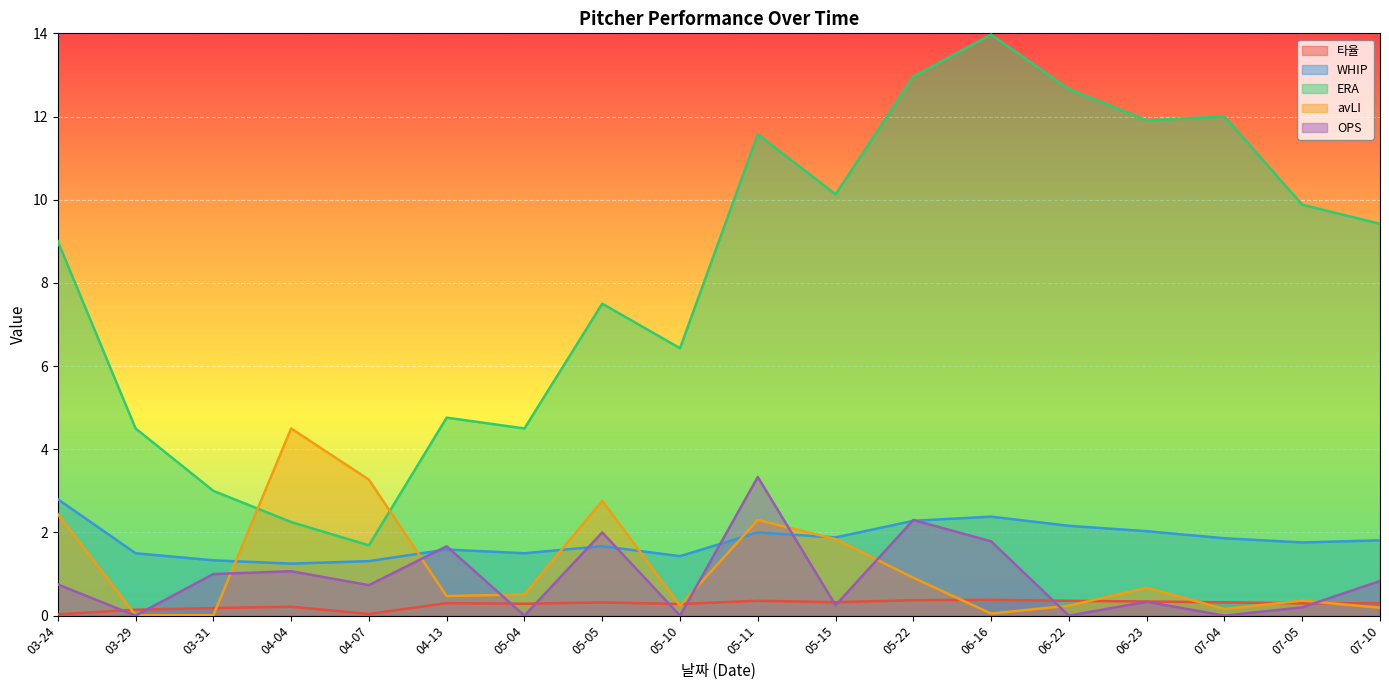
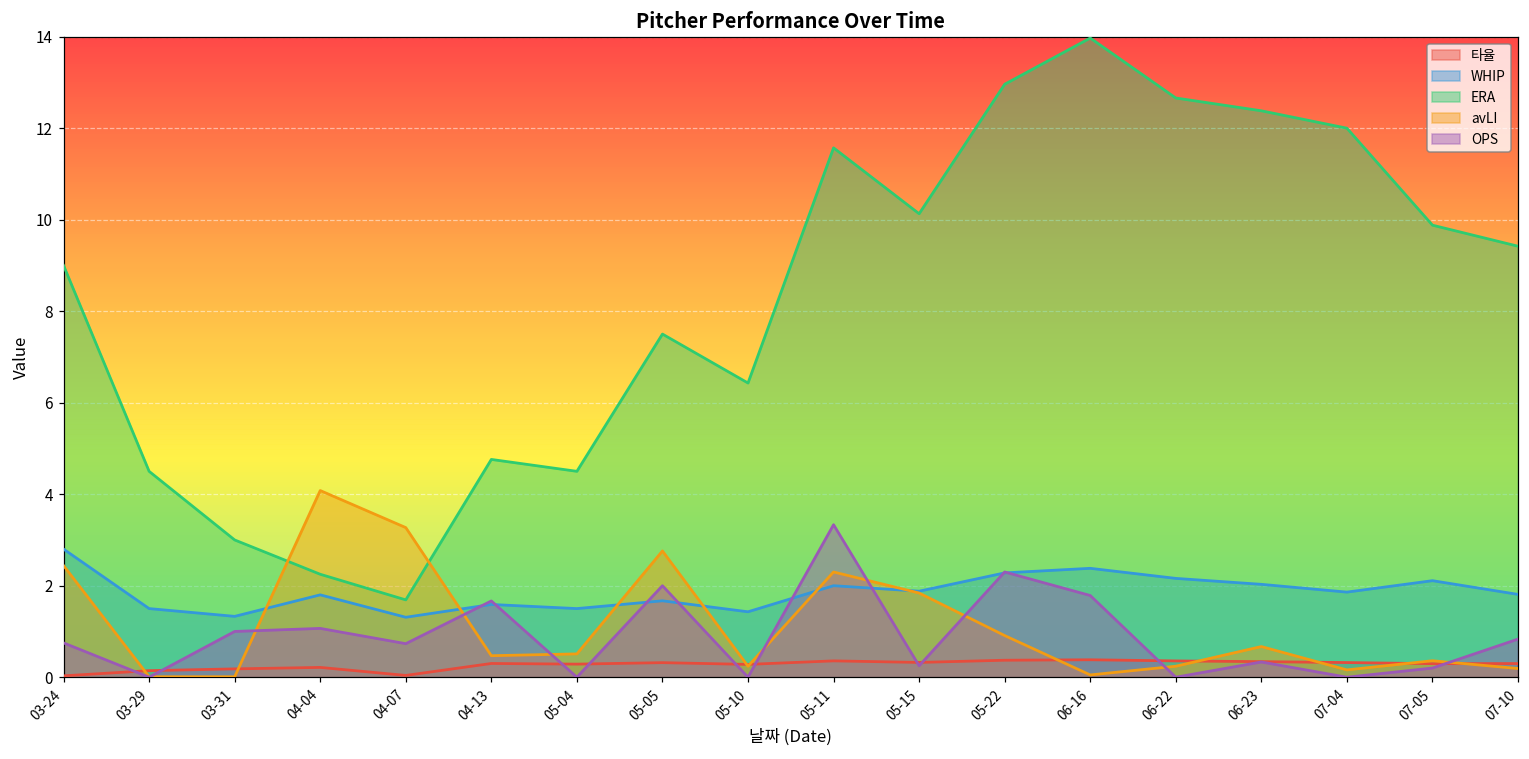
  {
    "타율": {
      "03-24": 0.0,
      "03-29": 0.1,
      "03-31": 0.2,
      "04-04": 0.2,
      "04-07": 0.0,
      "04-13": 0.3,
      "05-04": 0.3,
      "05-05": 0.3,
      "05-11": 0.4,
      "05-15": 0.3,
      "05-22": 0.4,
      "06-16": 0.4,
      "06-22": 0.4,
      "07-04": 0.3,
      "07-05": 0.3,
      "07-10": 0.3
    },
    "WHIP": {
      "03-24": 2.8,
      "03-29": 1.5,
      "03-31": 1.3,
-     "04-04": 1.3,
+     "04-04": 1.8,
      "04-07": 1.3,
      "04-13": 1.6,
      "05-04": 1.5,
      "05-05": 1.7,
      "05-10": 1.4,
      "05-11": 2.0,
      "06-16": 2.4,
      "06-22": 2.2,
      "06-23": 2.0,
      "07-04": 1.9,
-     "07-05": 1.8,
+     "07-05": 2.1,
      "07-10": 1.8
    },
    "ERA": {
      "03-24": 9.0,
      "03-29": 4.5,
      "03-31": 3.0,
      "04-04": 2.3,
      "04-07": 1.7,
      "04-13": 4.8,
      "05-04": 4.5,
      "05-05": 7.5,
      "05-10": 6.4,
      "05-11": 11.6,
      "05-15": 10.1,
      "05-22": 13.0,
      "06-16": 14.0,
      "06-22": 12.7,
-     "06-23": 11.9,
+     "06-23": 12.4,
      "07-04": 12.0,
      "07-05": 9.9,
      "07-10": 9.4
    },
    "avLI": {
      "03-24": 2.4,
      "03-31": 0.0,
-     "04-04": 4.5,
+     "04-04": 4.1,
      "04-07": 3.3,
      "04-13": 0.5,
      "05-04": 0.5,
      "05-05": 2.8,
      "05-11": 2.3,
      "05-22": 0.9,
      "06-16": 0.1,
      "06-22": 0.2,
      "06-23": 0.7,
      "07-04": 0.2,
      "07-05": 0.4,
      "07-10": 0.2
    },
    "OPS": {
      "03-24": 0.8,
      "03-31": 1.0,
      "04-04": 1.1,
      "04-07": 0.7,
      "04-13": 1.7,
      "05-04": 0.0,
      "05-05": 2.0,
      "05-10": 0.0,
      "05-11": 3.3,
      "05-15": 0.3,
      "06-16": 1.8,
      "06-22": 0.0,
      "07-04": 0.0,
      "07-05": 0.2,
      "07-10": 0.8
    }
  }
